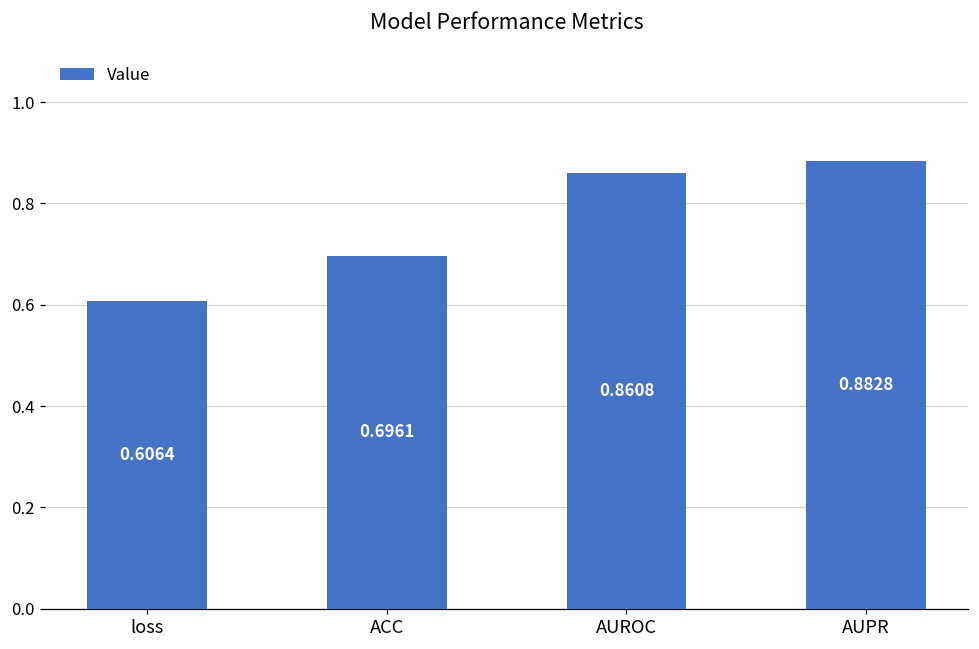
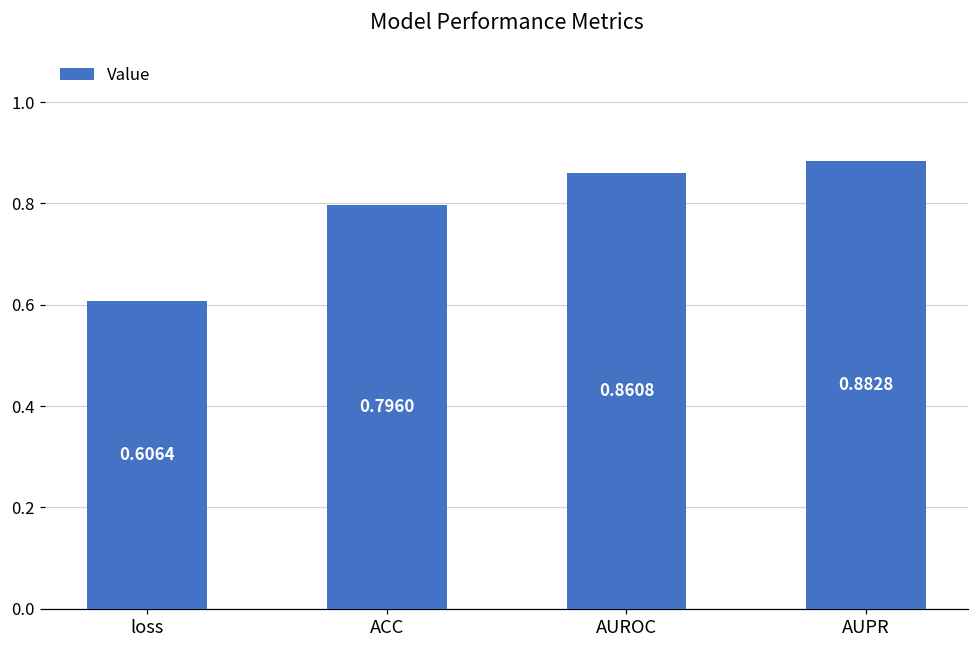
  {
-   "ACC": 0.6961
+   "ACC": 0.7960
  }
